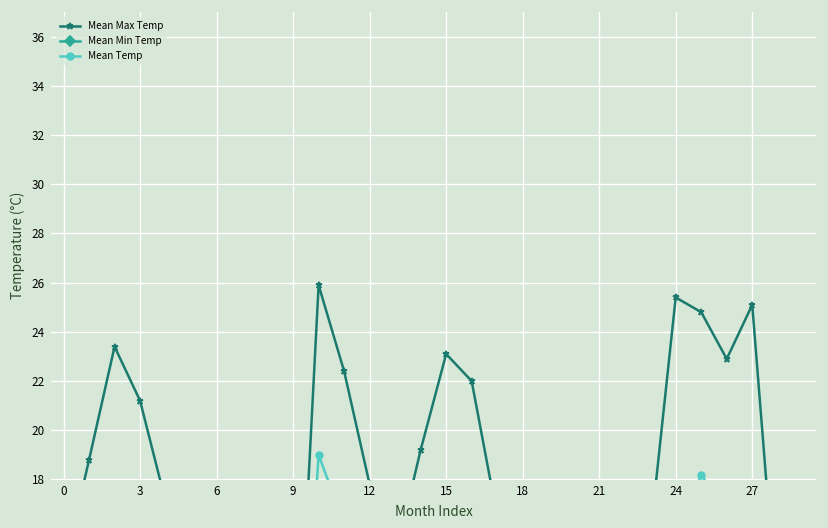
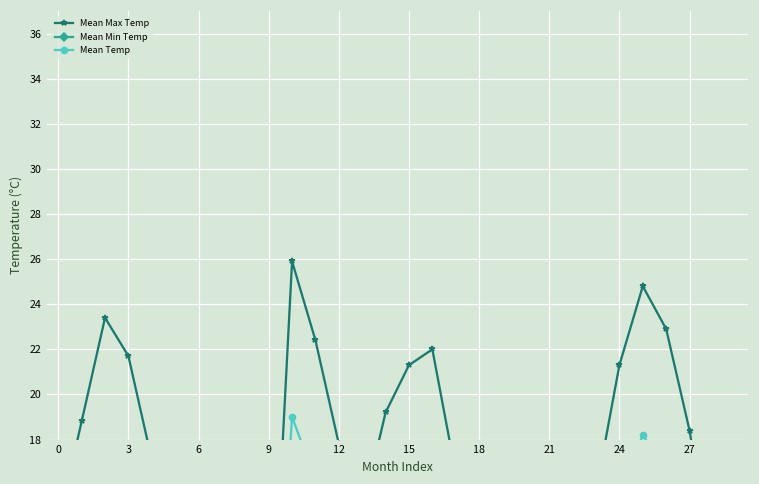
  {
    "Mean Max Temp": {
-     "3": 21.2,
-     "15": 23.1,
-     "24": 25.4,
-     "27": 25.1
+     "3": 21.7,
+     "15": 21.3,
+     "24": 21.3,
+     "27": 18.4
    }
  }
